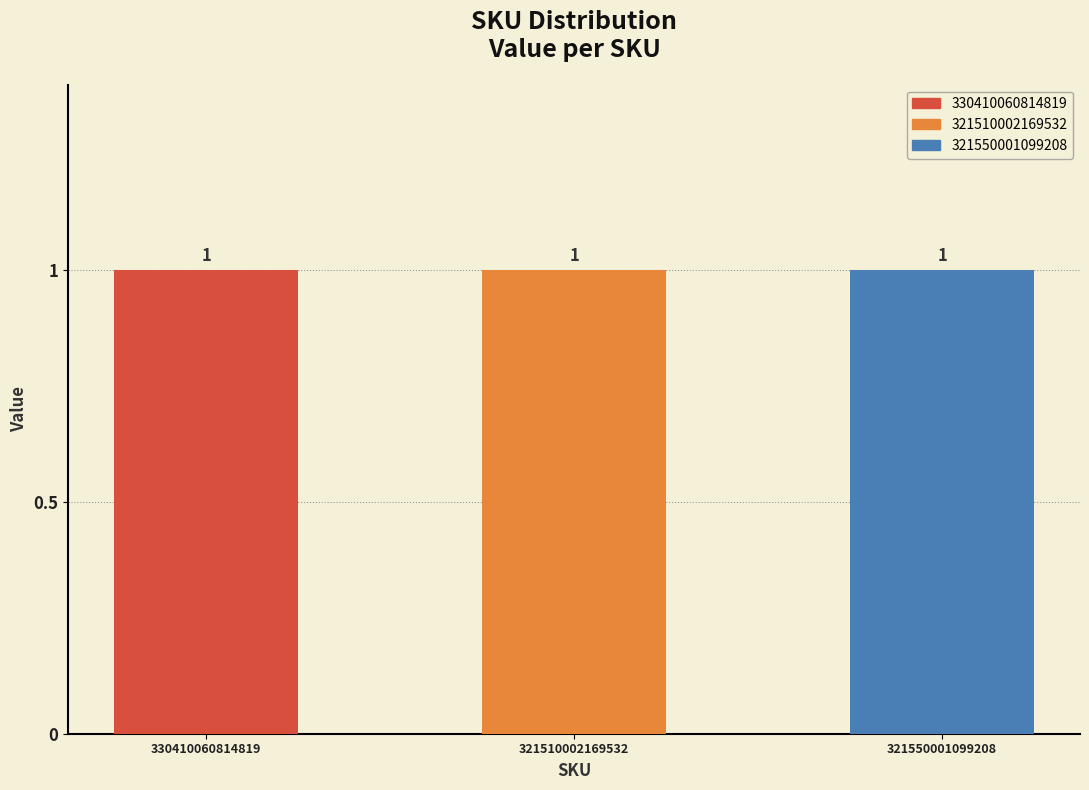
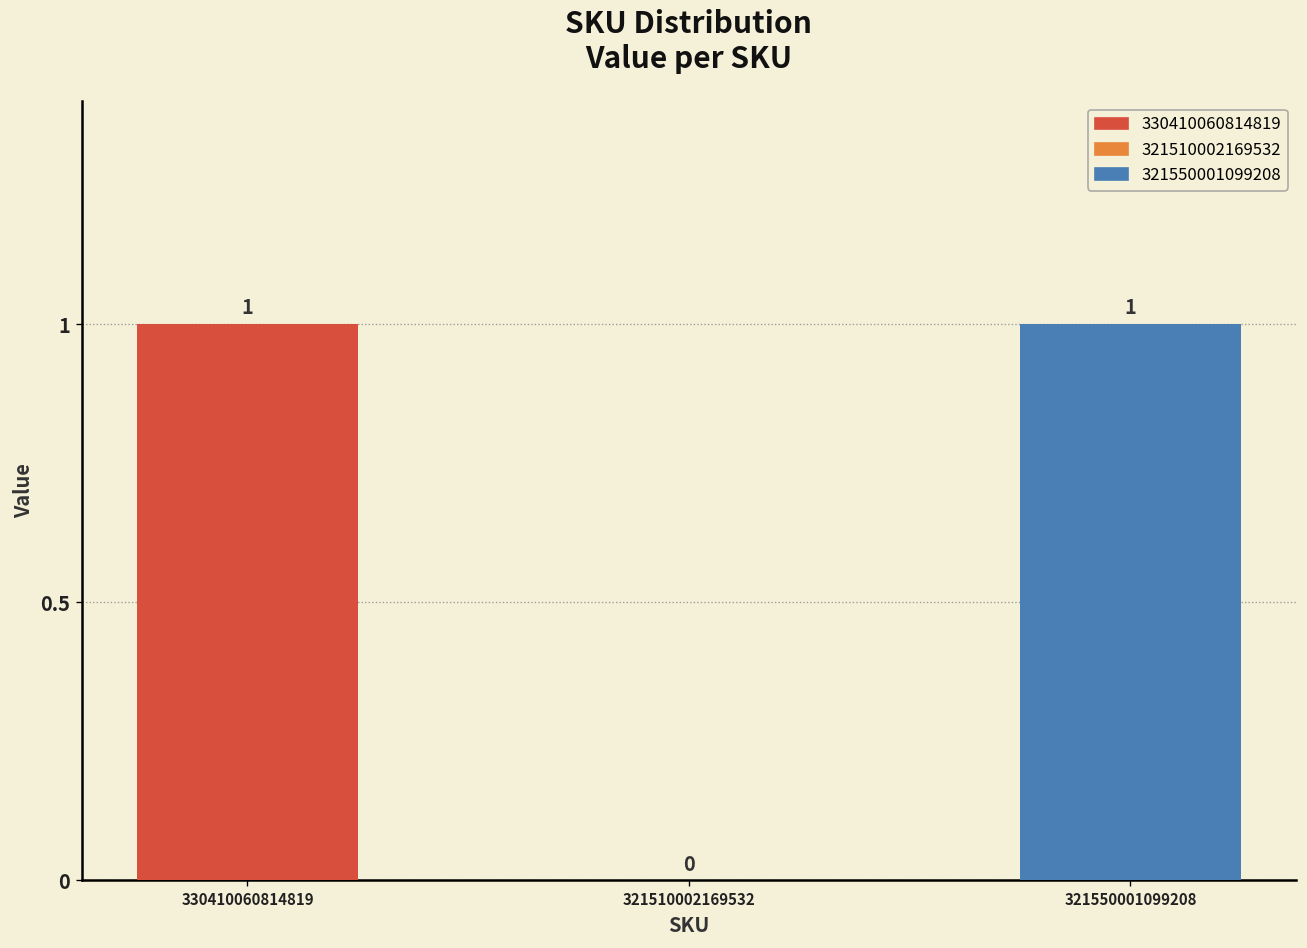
  {
    "330410060814819": 1,
-   "321510002169532": 1,
+   "321510002169532": 0,
    "321550001099208": 1
  }
